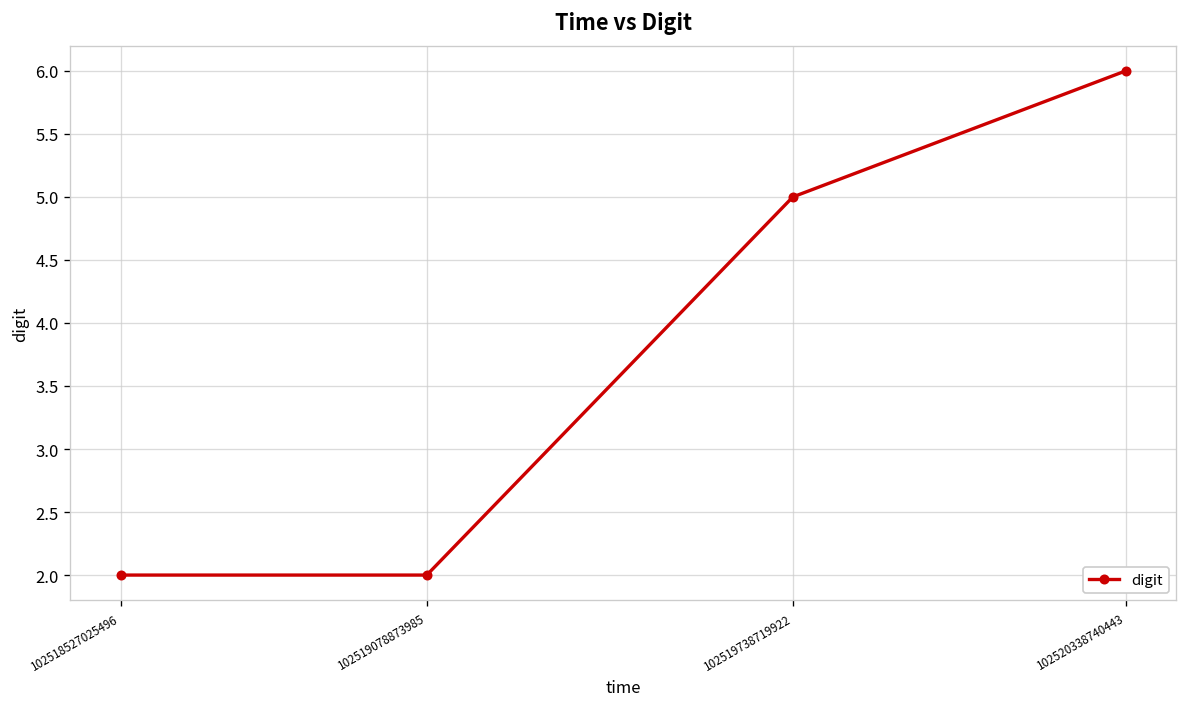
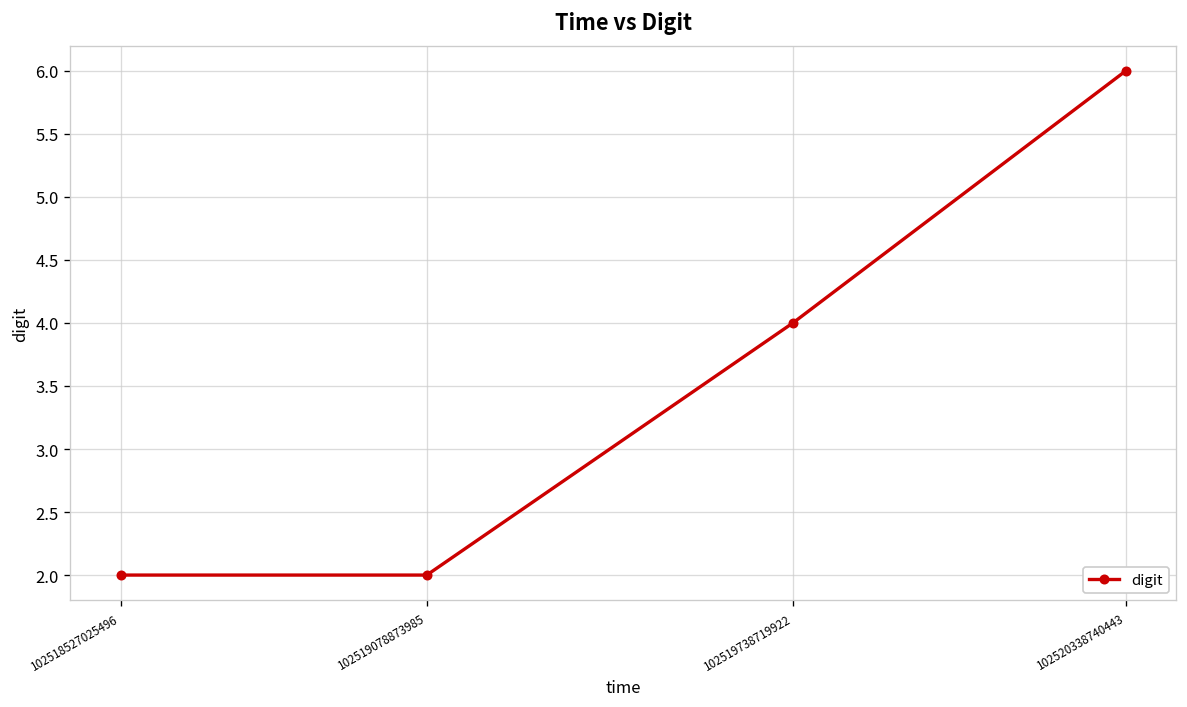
  {
    "102518527025496": 2,
    "102519078873985": 2,
-   "102519738719922": 5,
+   "102519738719922": 4,
    "102520338740443": 6
  }
